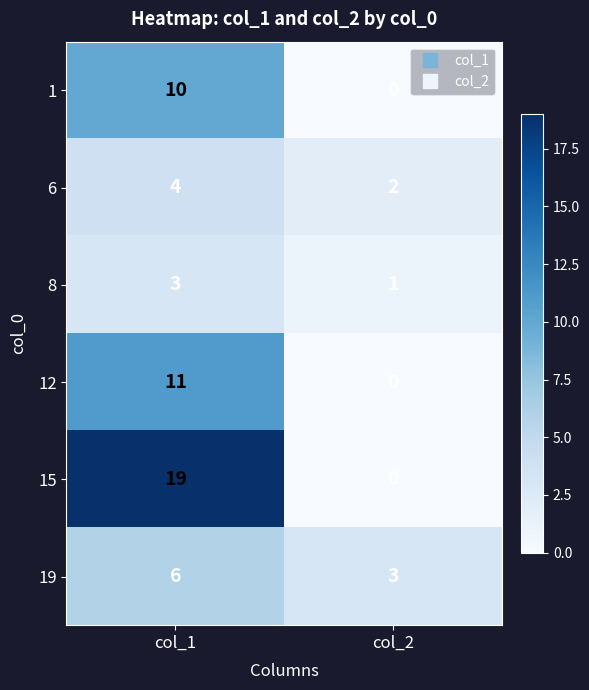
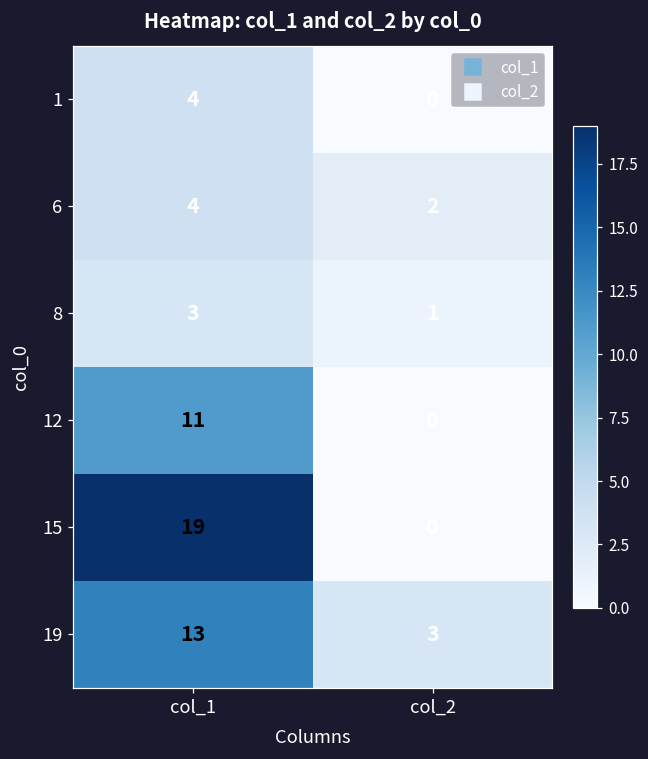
  {
    "1": {
-     "col_1": 10
+     "col_1": 4
    },
    "6": {
      "col_1": 4
    },
    "12": {
      "col_1": 11
    },
    "15": {
      "col_1": 19
    },
    "19": {
-     "col_1": 6
+     "col_1": 13
    }
  }
